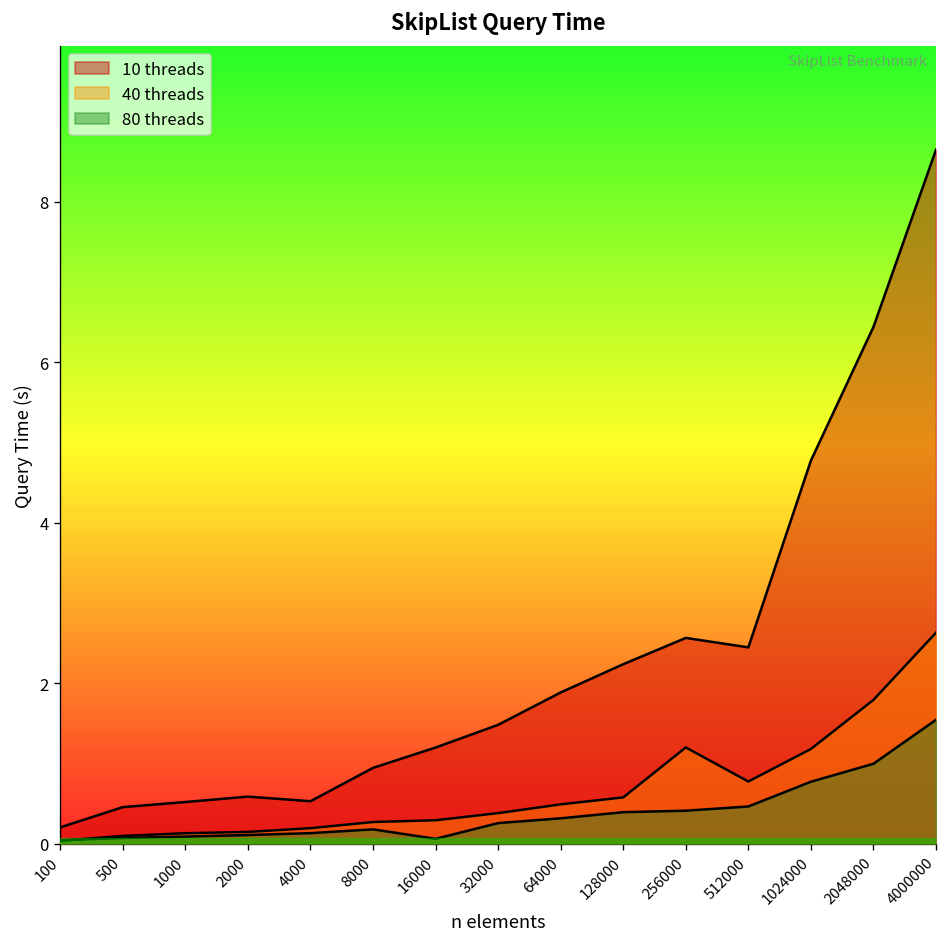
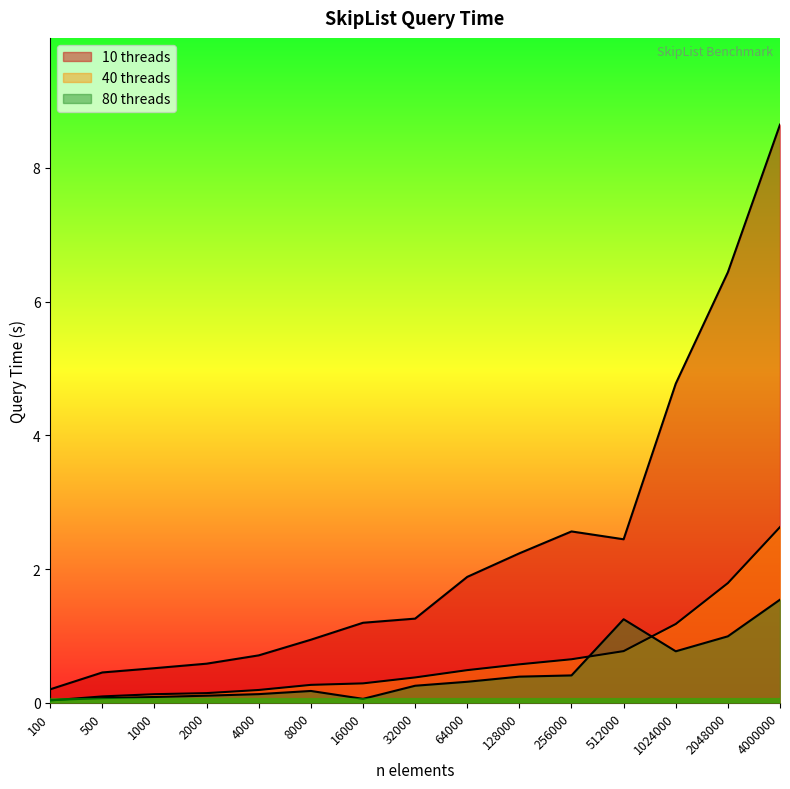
  {
    "10 threads": {
      "100": 0.2,
      "500": 0.5,
      "1000": 0.5,
      "2000": 0.6,
-     "4000": 0.5,
+     "4000": 0.7,
      "8000": 0.9,
      "16000": 1.2,
-     "32000": 1.5,
+     "32000": 1.3,
      "64000": 1.9,
      "128000": 2.2,
      "256000": 2.6,
      "512000": 2.4,
      "1024000": 4.8,
      "2048000": 6.4,
      "4000000": 8.6
    },
    "40 threads": {
      "1000": 0.1,
      "2000": 0.1,
      "4000": 0.2,
      "8000": 0.3,
      "16000": 0.3,
      "32000": 0.4,
      "64000": 0.5,
      "128000": 0.6,
-     "256000": 1.2,
+     "256000": 0.7,
      "512000": 0.8,
      "1024000": 1.2,
      "2048000": 1.8,
      "4000000": 2.6
    },
    "80 threads": {
      "1000": 0.1,
      "2000": 0.1,
      "4000": 0.1,
      "8000": 0.2,
      "16000": 0.1,
      "32000": 0.3,
      "64000": 0.3,
      "128000": 0.4,
      "256000": 0.4,
-     "512000": 0.5,
+     "512000": 1.3,
      "1024000": 0.8,
      "2048000": 1.0,
      "4000000": 1.5
    }
  }
